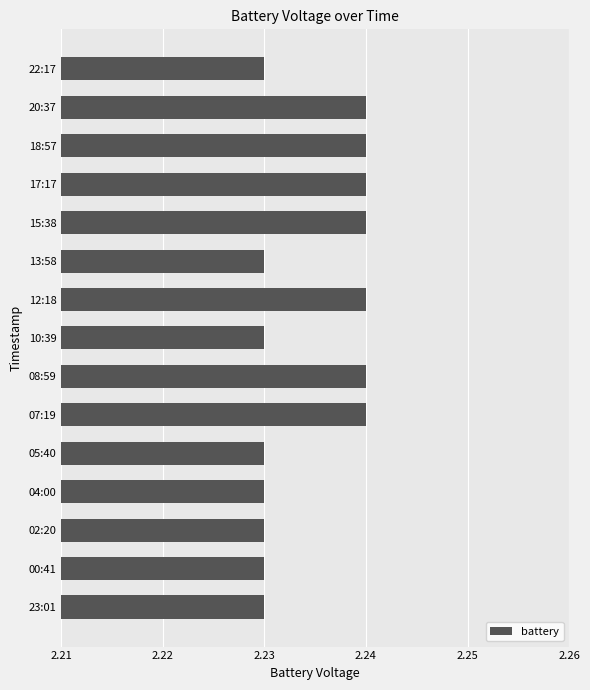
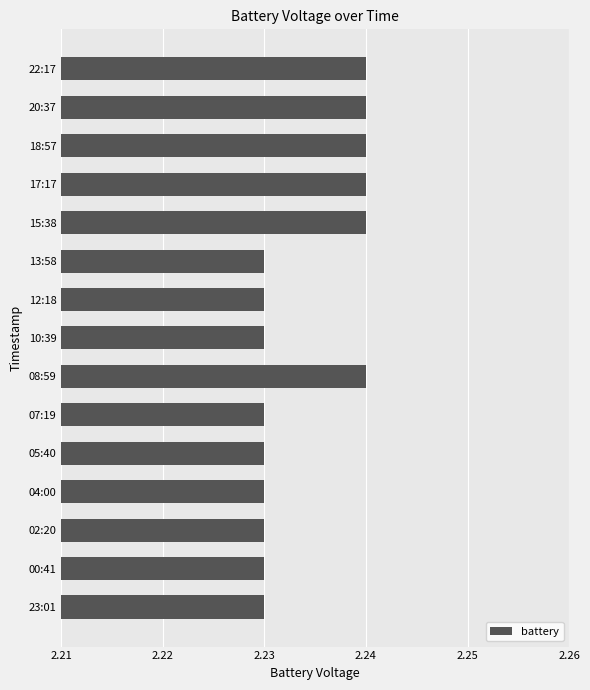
  {
-   "22:17": 2.23,
+   "22:17": 2.24,
    "20:37": 2.24,
    "18:57": 2.24,
    "17:17": 2.24,
    "15:38": 2.24,
    "13:58": 2.23,
-   "12:18": 2.24,
+   "12:18": 2.23,
    "10:39": 2.23,
    "08:59": 2.24,
-   "07:19": 2.24,
+   "07:19": 2.23,
    "05:40": 2.23,
    "04:00": 2.23,
    "02:20": 2.23,
    "00:41": 2.23,
    "23:01": 2.23
  }
